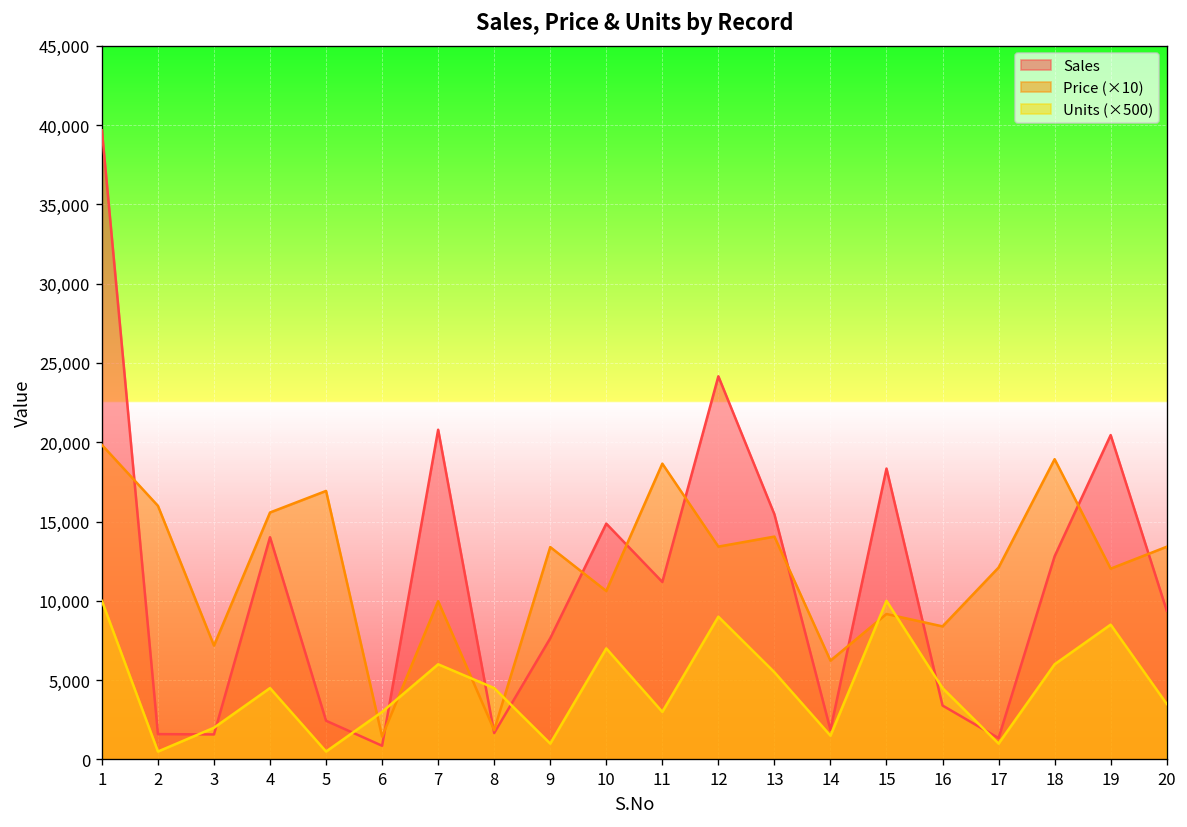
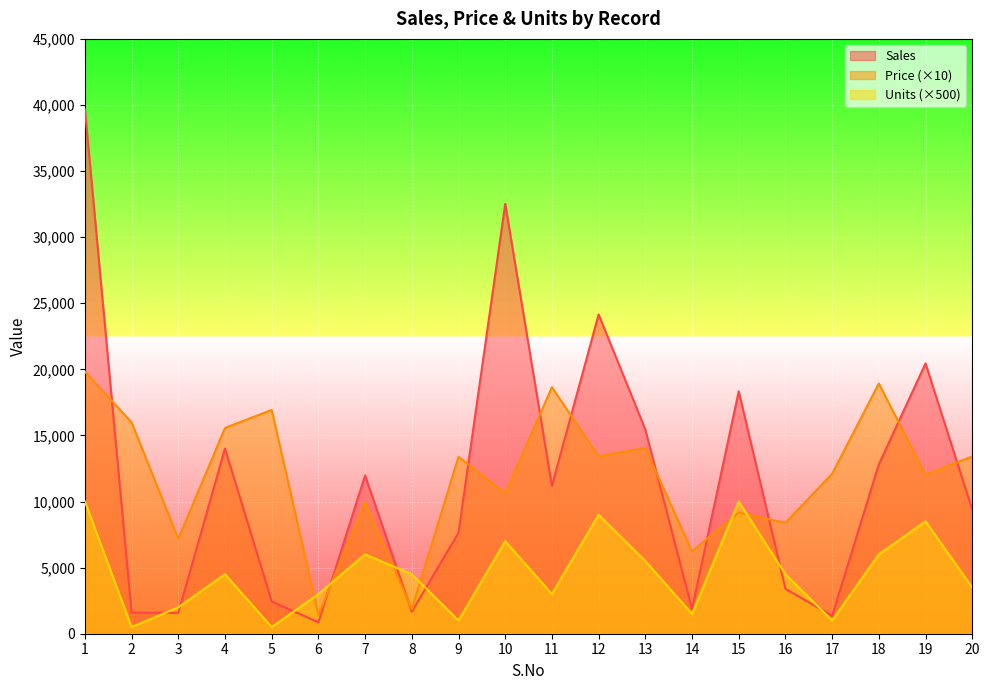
  {
    "Sales": {
      "1": "39,700",
      "2": "1,600",
      "3": "1,600",
      "4": "14,000",
      "5": "2,400",
      "6": "900",
-     "7": "20,800",
+     "7": "12,000",
      "9": "7,600",
-     "10": "14,900",
+     "10": "32,500",
      "11": "11,200",
      "12": "24,200",
      "13": "15,500",
      "14": "1,900",
      "15": "18,300",
      "16": "3,400",
      "17": "1,300",
      "18": "12,800",
      "19": "20,500",
      "20": "9,400"
    }
  }
